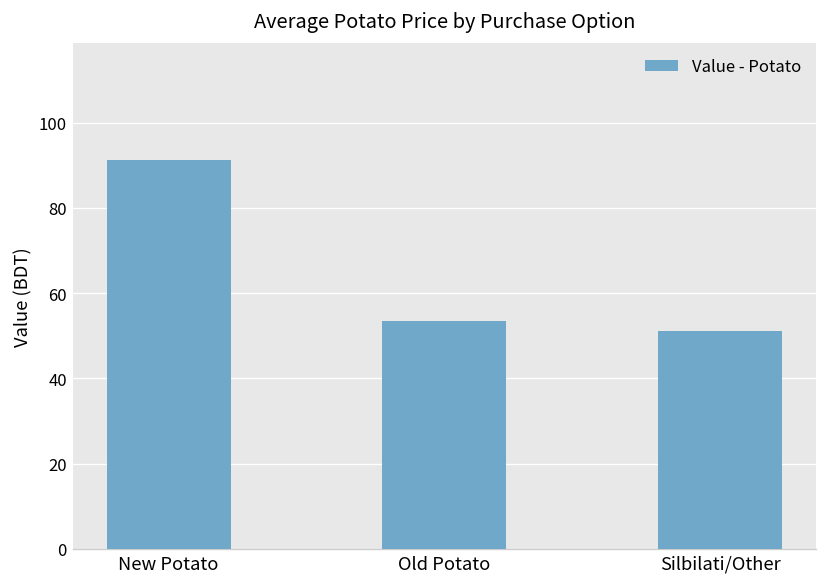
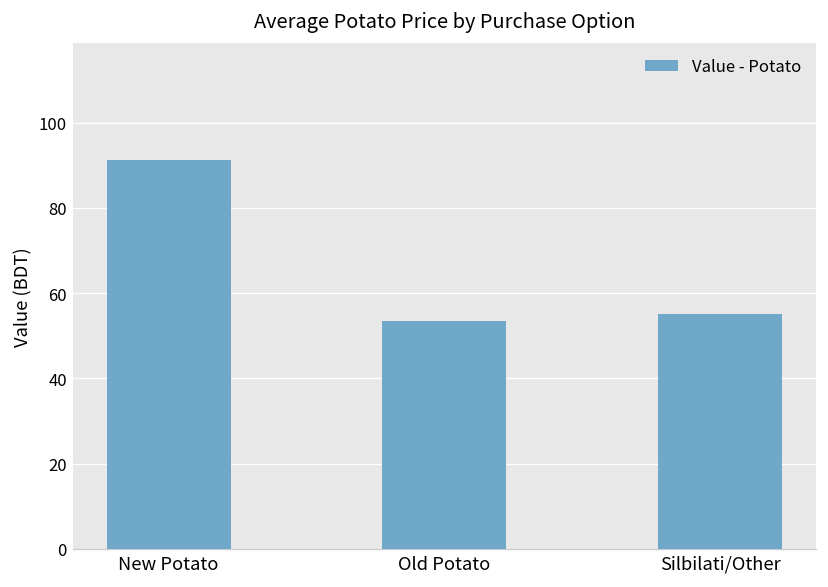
  {
    "New Potato": 91,
    "Old Potato": 53,
-   "Silbilati/Other": 51
+   "Silbilati/Other": 55
  }
